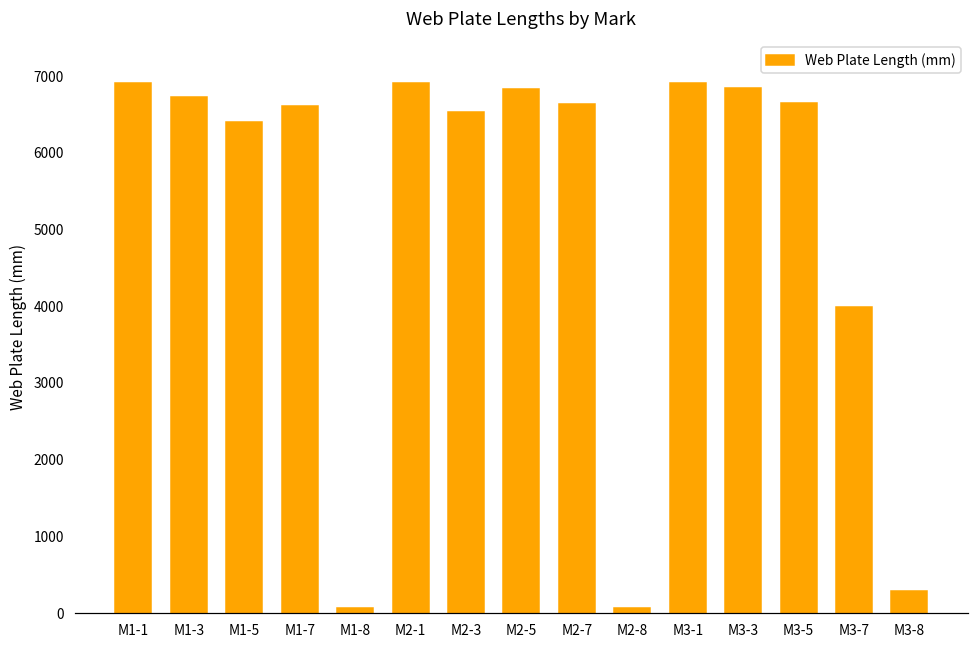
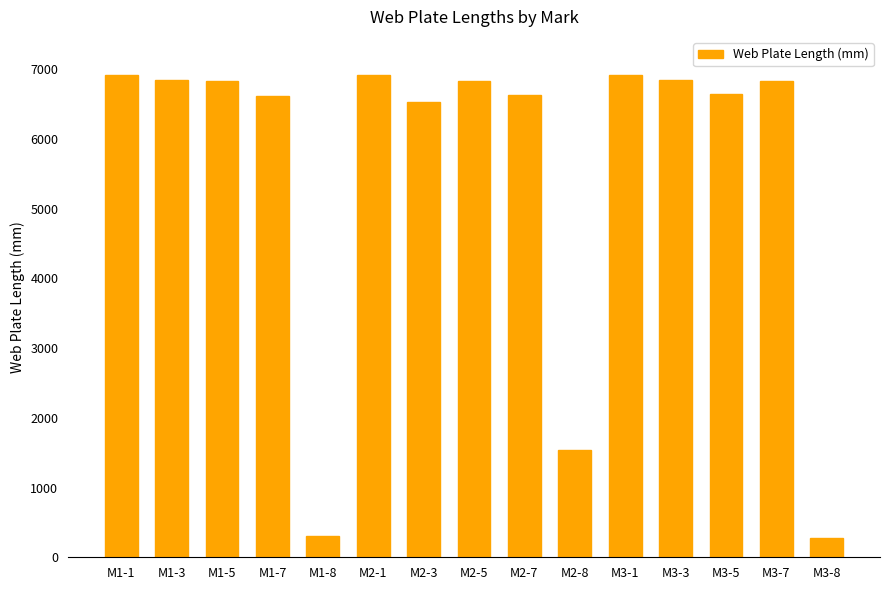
  {
    "M1-1": 6900,
-   "M1-3": 6700,
-   "M1-5": 6400,
+   "M1-3": 6800,
+   "M1-5": 6800,
    "M1-7": 6600,
-   "M1-8": 100,
+   "M1-8": 300,
    "M2-1": 6900,
    "M2-3": 6500,
    "M2-5": 6800,
    "M2-7": 6600,
-   "M2-8": 100,
+   "M2-8": 1500,
    "M3-1": 6900,
    "M3-3": 6800,
    "M3-5": 6600,
-   "M3-7": 4000,
+   "M3-7": 6800,
    "M3-8": 300
  }
